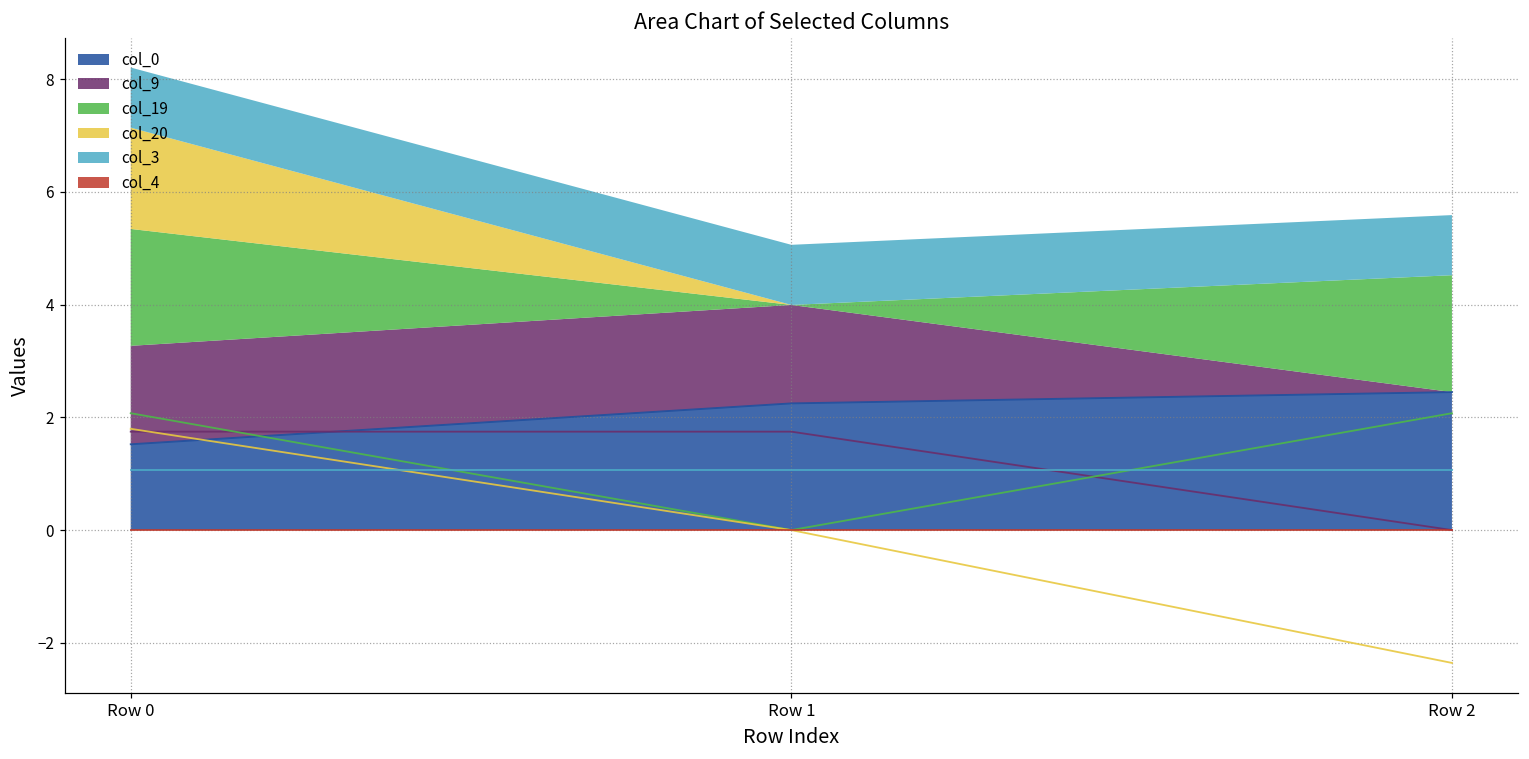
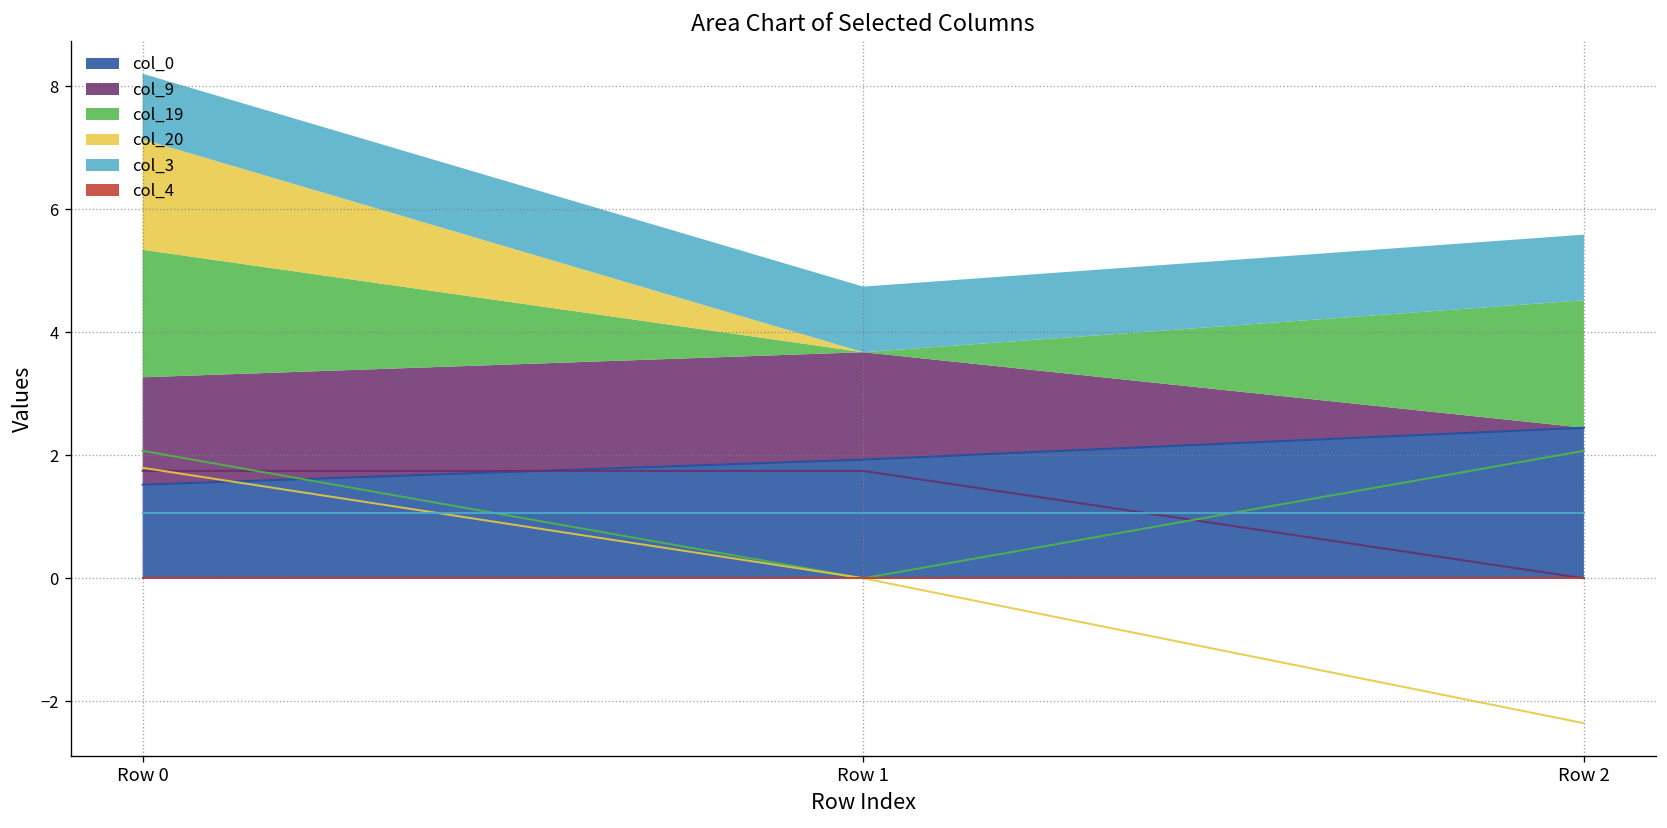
  {
    "col_0": {
      "Row 0": 1.5,
-     "Row 1": 2.2
+     "Row 1": 1.9
    }
  }
